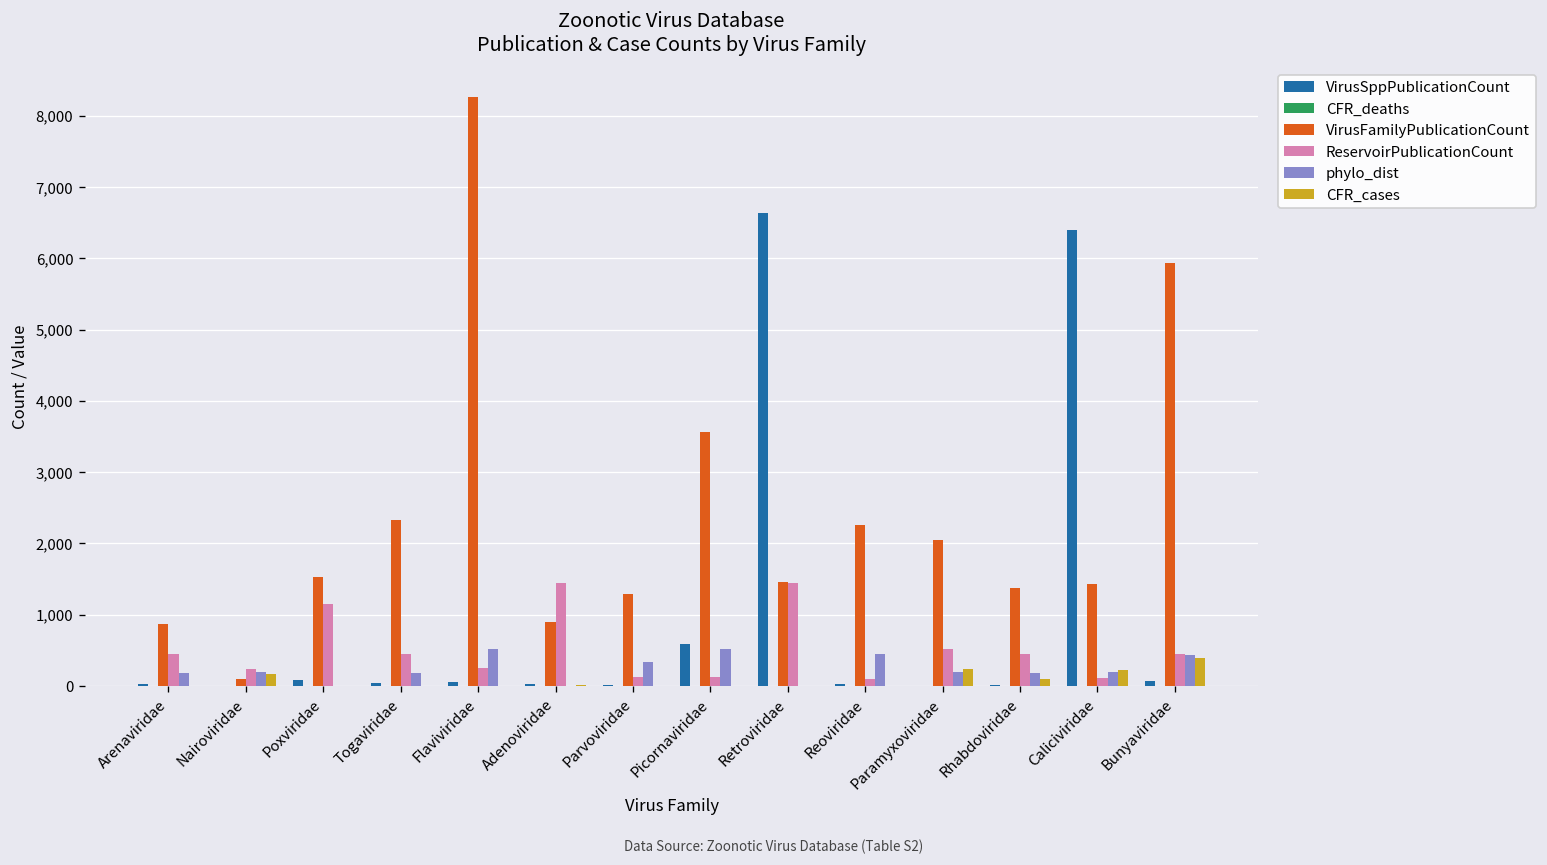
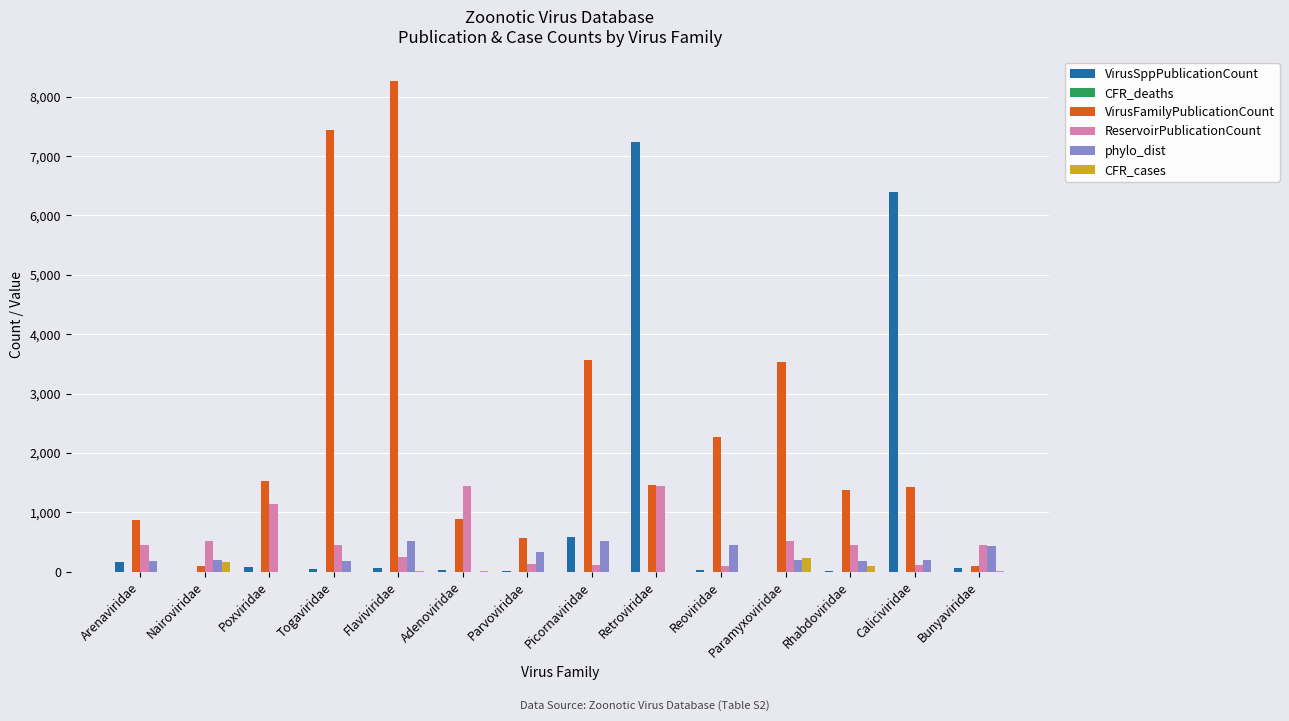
  {
    "VirusSppPublicationCount": {
-     "Arenaviridae": "0",
+     "Arenaviridae": "200",
      "Nairoviridae": "0",
      "Poxviridae": "100",
      "Flaviviridae": "100",
      "Picornaviridae": "600",
-     "Retroviridae": "6,600",
+     "Retroviridae": "7,200",
      "Paramyxoviridae": "0",
      "Caliciviridae": "6,400",
      "Bunyaviridae": "100"
    },
    "CFR_deaths": {
      "Arenaviridae": "0",
      "Nairoviridae": "0",
      "Poxviridae": "0",
      "Togaviridae": "0",
      "Flaviviridae": "0",
      "Adenoviridae": "0",
      "Parvoviridae": "0",
      "Picornaviridae": "0",
      "Retroviridae": "0",
      "Reoviridae": "0",
      "Paramyxoviridae": "0",
      "Rhabdoviridae": "0",
      "Caliciviridae": "0",
      "Bunyaviridae": "0"
    },
    "VirusFamilyPublicationCount": {
      "Arenaviridae": "900",
      "Nairoviridae": "100",
      "Poxviridae": "1,500",
-     "Togaviridae": "2,300",
+     "Togaviridae": "7,400",
      "Flaviviridae": "8,300",
      "Adenoviridae": "900",
-     "Parvoviridae": "1,300",
+     "Parvoviridae": "600",
      "Picornaviridae": "3,600",
      "Retroviridae": "1,500",
      "Reoviridae": "2,300",
-     "Paramyxoviridae": "2,000",
+     "Paramyxoviridae": "3,500",
      "Rhabdoviridae": "1,400",
      "Caliciviridae": "1,400",
-     "Bunyaviridae": "5,900"
+     "Bunyaviridae": "100"
    },
    "ReservoirPublicationCount": {
      "Arenaviridae": "500",
-     "Nairoviridae": "200",
+     "Nairoviridae": "500",
      "Poxviridae": "1,100",
      "Togaviridae": "500",
      "Flaviviridae": "300",
      "Adenoviridae": "1,400",
      "Parvoviridae": "100",
      "Picornaviridae": "100",
      "Retroviridae": "1,400",
      "Reoviridae": "100",
      "Paramyxoviridae": "500",
      "Rhabdoviridae": "500",
      "Caliciviridae": "100",
      "Bunyaviridae": "500"
    },
    "phylo_dist": {
      "Arenaviridae": "200",
      "Nairoviridae": "200",
      "Poxviridae": "0",
      "Togaviridae": "200",
      "Flaviviridae": "500",
      "Adenoviridae": "0",
      "Parvoviridae": "300",
      "Picornaviridae": "500",
      "Retroviridae": "0",
      "Reoviridae": "400",
      "Paramyxoviridae": "200",
      "Rhabdoviridae": "200",
      "Caliciviridae": "200",
      "Bunyaviridae": "400"
    },
    "CFR_cases": {
      "Nairoviridae": "200",
      "Paramyxoviridae": "200",
      "Rhabdoviridae": "100",
-     "Caliciviridae": "200",
-     "Bunyaviridae": "400"
+     "Caliciviridae": "0",
+     "Bunyaviridae": "0"
    }
  }
